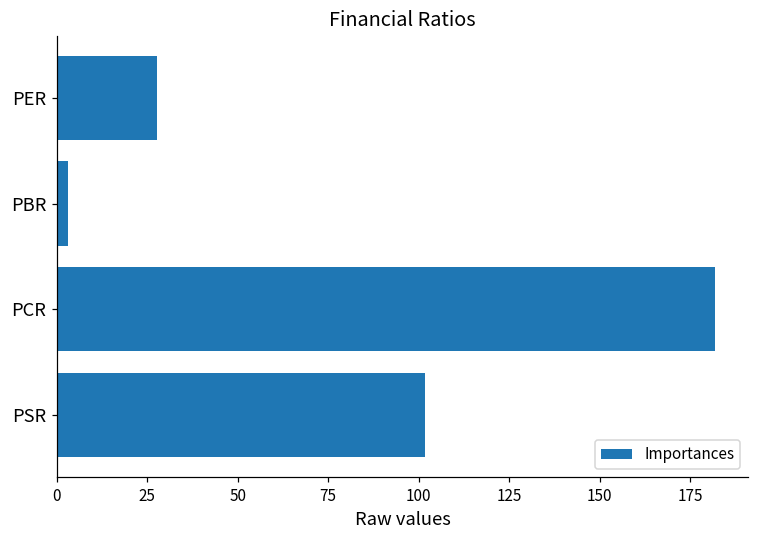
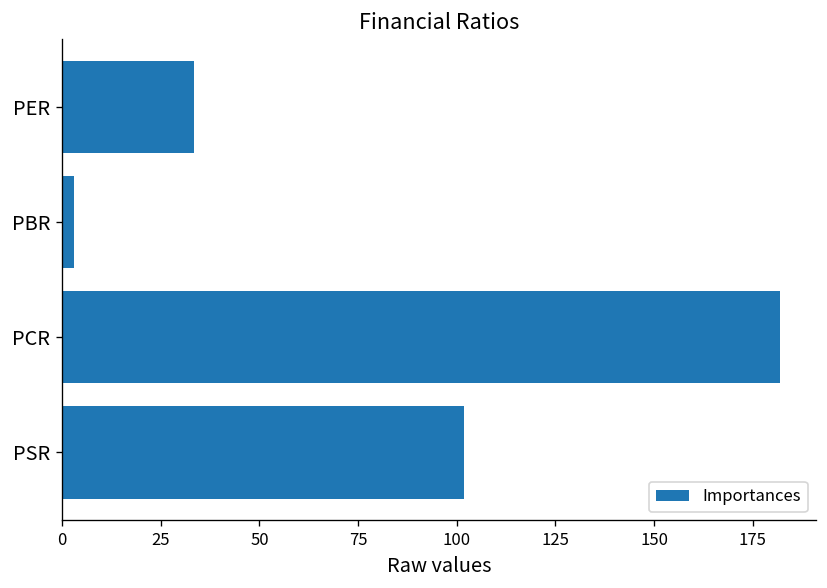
  {
-   "PER": 28,
+   "PER": 34,
    "PBR": 3,
    "PCR": 182,
    "PSR": 102
  }
